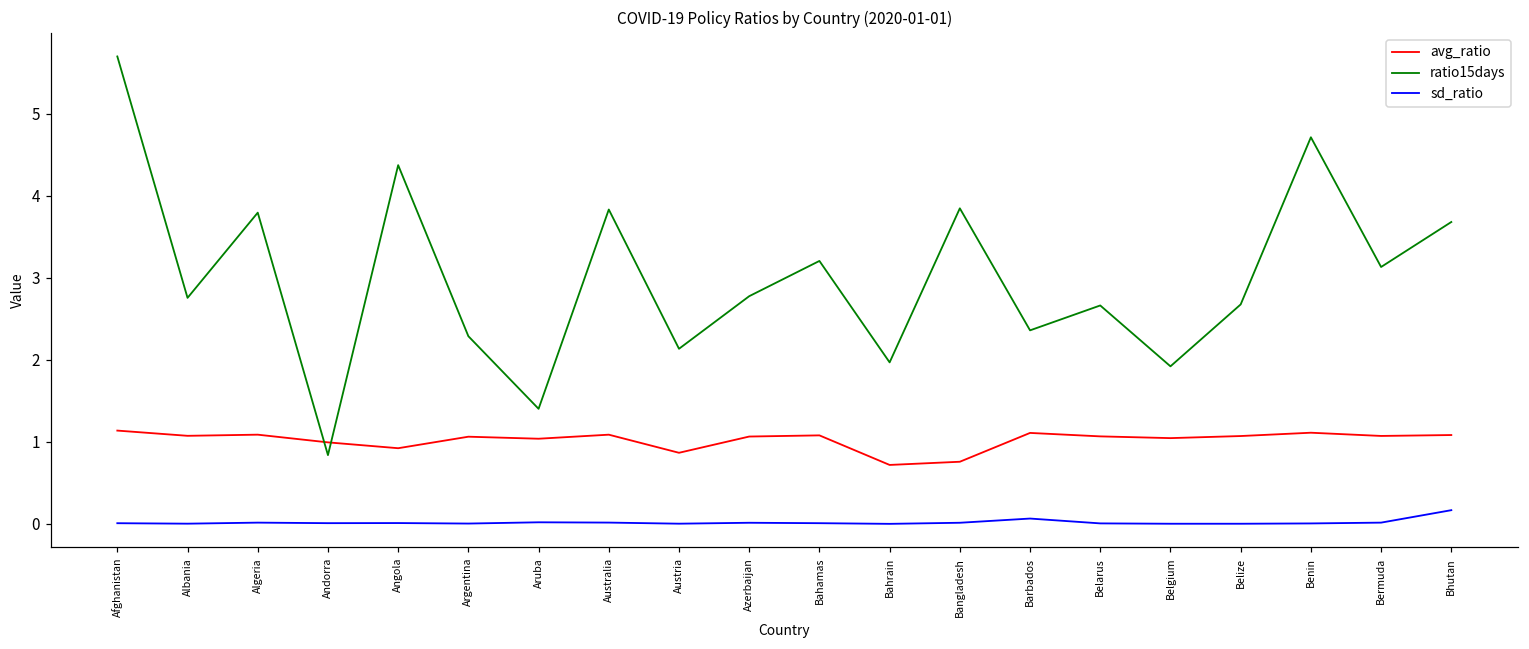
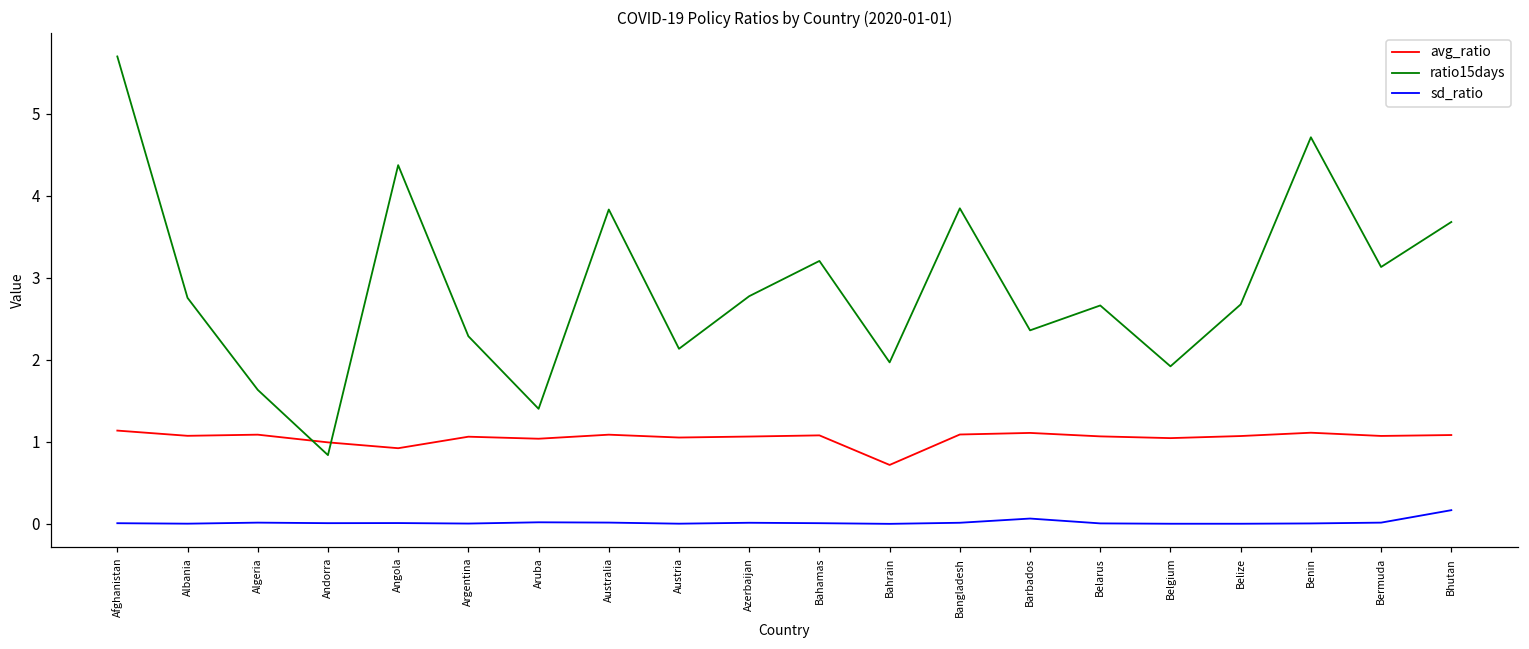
  {
    "avg_ratio": {
      "Afghanistan": 1.1,
      "Albania": 1.1,
      "Algeria": 1.1,
      "Andorra": 1.0,
      "Angola": 0.9,
      "Argentina": 1.1,
      "Aruba": 1.0,
      "Australia": 1.1,
-     "Austria": 0.9,
+     "Austria": 1.1,
      "Azerbaijan": 1.1,
      "Bahamas": 1.1,
      "Bahrain": 0.7,
-     "Bangladesh": 0.8,
+     "Bangladesh": 1.1,
      "Barbados": 1.1,
      "Belarus": 1.1,
      "Belgium": 1.0,
      "Belize": 1.1,
      "Benin": 1.1,
      "Bermuda": 1.1,
      "Bhutan": 1.1
    },
    "ratio15days": {
      "Afghanistan": 5.7,
      "Albania": 2.8,
-     "Algeria": 3.8,
+     "Algeria": 1.6,
      "Andorra": 0.8,
      "Angola": 4.4,
      "Argentina": 2.3,
      "Aruba": 1.4,
      "Australia": 3.8,
      "Austria": 2.1,
      "Azerbaijan": 2.8,
      "Bahamas": 3.2,
      "Bahrain": 2.0,
      "Bangladesh": 3.8,
      "Barbados": 2.4,
      "Belarus": 2.7,
      "Belgium": 1.9,
      "Belize": 2.7,
      "Benin": 4.7,
      "Bermuda": 3.1,
      "Bhutan": 3.7
    },
    "sd_ratio": {
      "Afghanistan": 0.0,
      "Albania": 0.0,
      "Algeria": 0.0,
      "Andorra": 0.0,
      "Angola": 0.0,
      "Argentina": 0.0,
      "Aruba": 0.0,
      "Australia": 0.0,
      "Austria": 0.0,
      "Azerbaijan": 0.0,
      "Bahamas": 0.0,
      "Bahrain": 0.0,
      "Bangladesh": 0.0,
      "Barbados": 0.1,
      "Belarus": 0.0,
      "Belgium": 0.0,
      "Belize": 0.0,
      "Benin": 0.0,
      "Bermuda": 0.0,
      "Bhutan": 0.2
    }
  }
